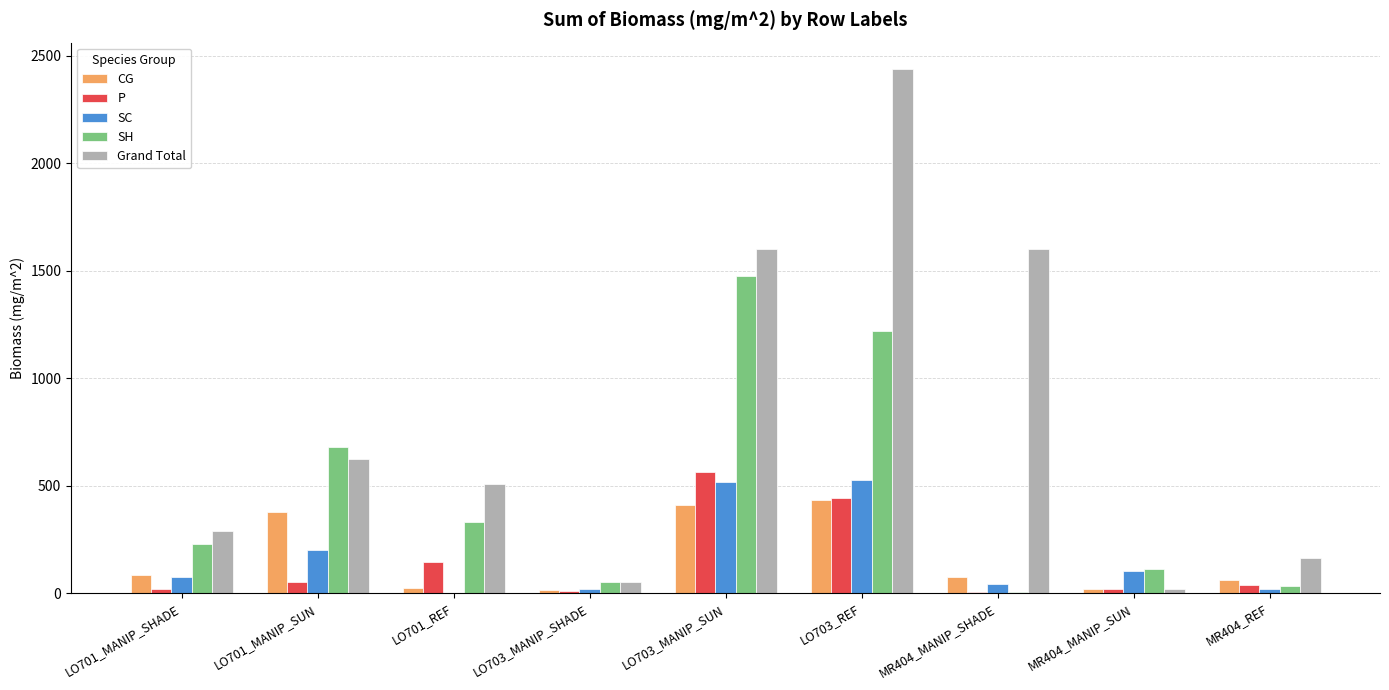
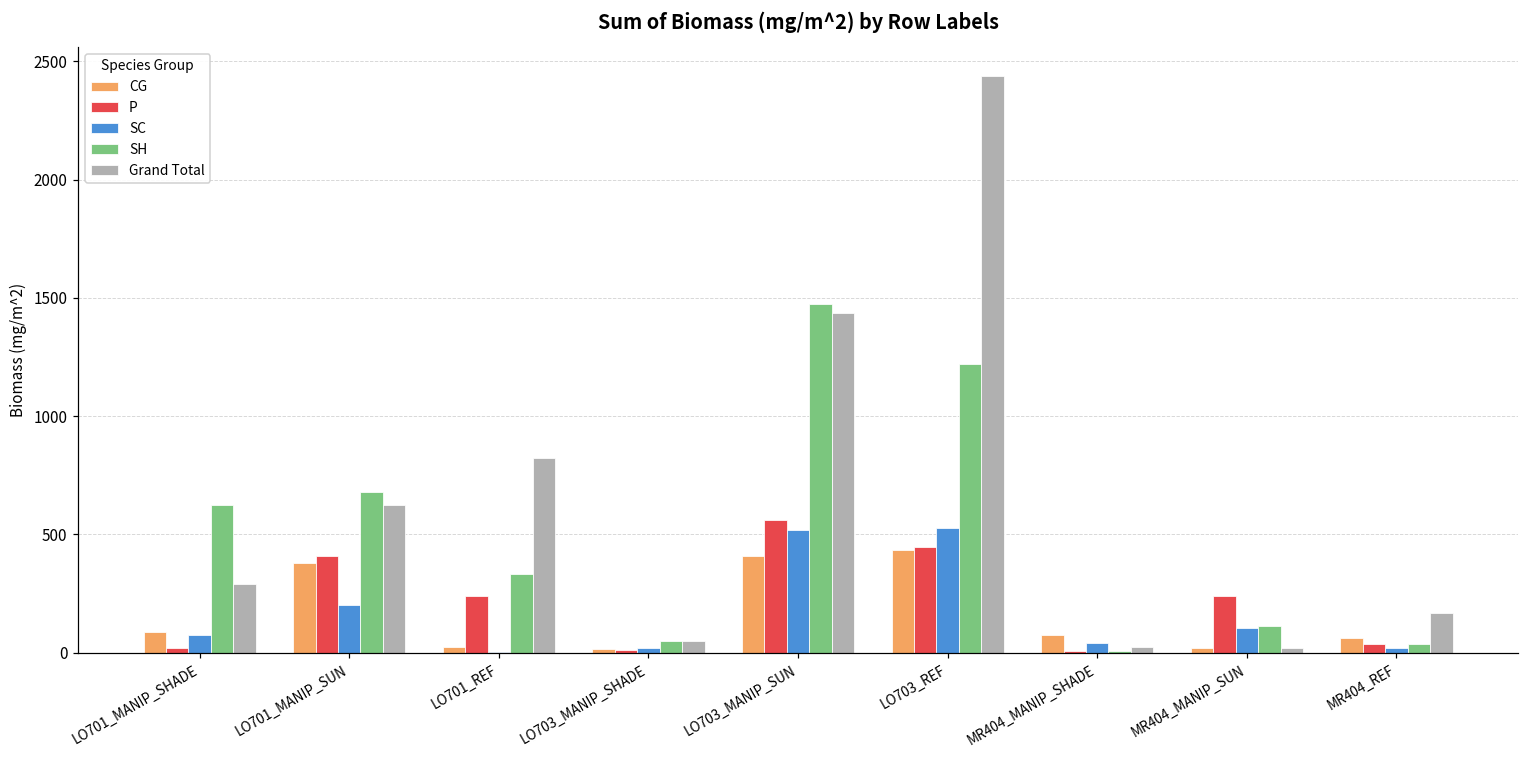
  {
    "CG": {
      "LO701_MANIP_SHADE": 90,
      "LO701_MANIP_SUN": 380,
      "LO701_REF": 20,
      "LO703_MANIP_SHADE": 20,
      "LO703_MANIP_SUN": 410,
      "LO703_REF": 430,
      "MR404_MANIP_SHADE": 80,
      "MR404_MANIP_SUN": 20,
      "MR404_REF": 60
    },
    "P": {
      "LO701_MANIP_SHADE": 20,
-     "LO701_MANIP_SUN": 50,
-     "LO701_REF": 140,
+     "LO701_MANIP_SUN": 410,
+     "LO701_REF": 240,
      "LO703_MANIP_SUN": 560,
      "LO703_REF": 450,
-     "MR404_MANIP_SUN": 20,
+     "MR404_MANIP_SUN": 240,
      "MR404_REF": 40
    },
    "SC": {
      "LO701_MANIP_SHADE": 70,
      "LO701_MANIP_SUN": 200,
      "LO703_MANIP_SHADE": 20,
      "LO703_MANIP_SUN": 520,
      "LO703_REF": 530,
      "MR404_MANIP_SHADE": 40,
      "MR404_MANIP_SUN": 100,
      "MR404_REF": 20
    },
    "SH": {
-     "LO701_MANIP_SHADE": 230,
+     "LO701_MANIP_SHADE": 620,
      "LO701_MANIP_SUN": 680,
      "LO701_REF": 330,
      "LO703_MANIP_SHADE": 50,
      "LO703_MANIP_SUN": 1480,
      "LO703_REF": 1220,
      "MR404_MANIP_SUN": 110,
      "MR404_REF": 40
    },
    "Grand Total": {
      "LO701_MANIP_SHADE": 290,
      "LO701_MANIP_SUN": 620,
-     "LO701_REF": 510,
+     "LO701_REF": 820,
      "LO703_MANIP_SHADE": 50,
-     "LO703_MANIP_SUN": 1600,
+     "LO703_MANIP_SUN": 1440,
      "LO703_REF": 2440,
-     "MR404_MANIP_SHADE": 1600,
+     "MR404_MANIP_SHADE": 30,
      "MR404_MANIP_SUN": 20,
      "MR404_REF": 170
    }
  }
